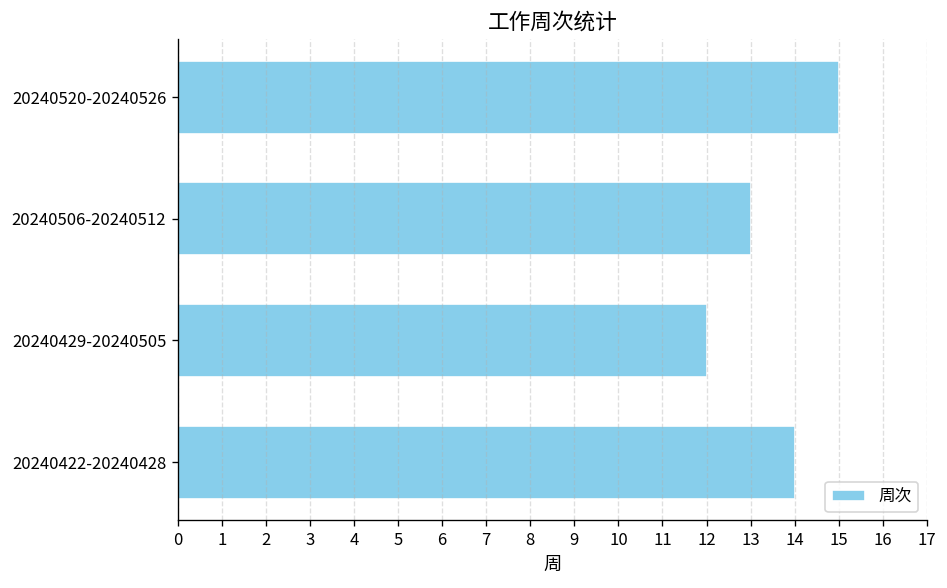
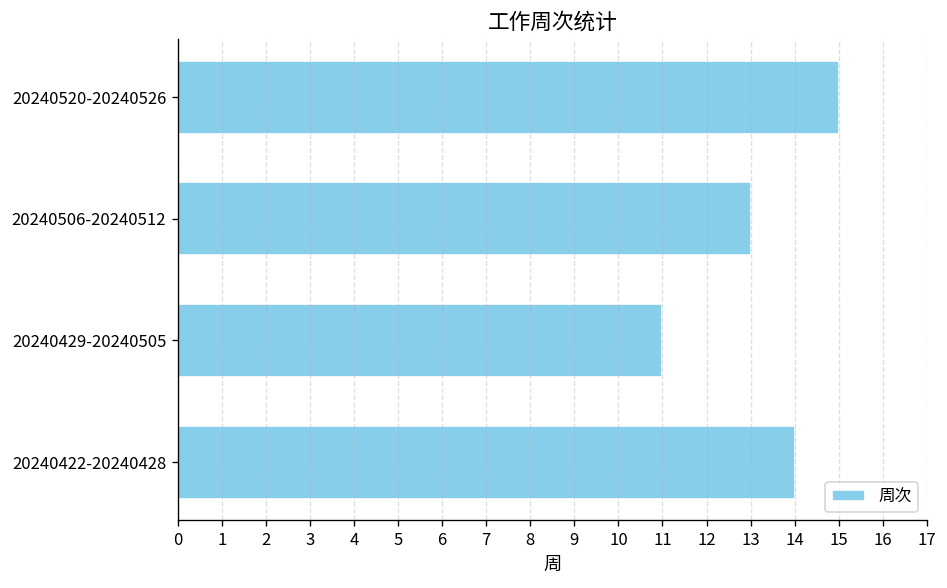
  {
    "20240520-20240526": 15,
    "20240506-20240512": 13,
-   "20240429-20240505": 12,
+   "20240429-20240505": 11,
    "20240422-20240428": 14
  }
